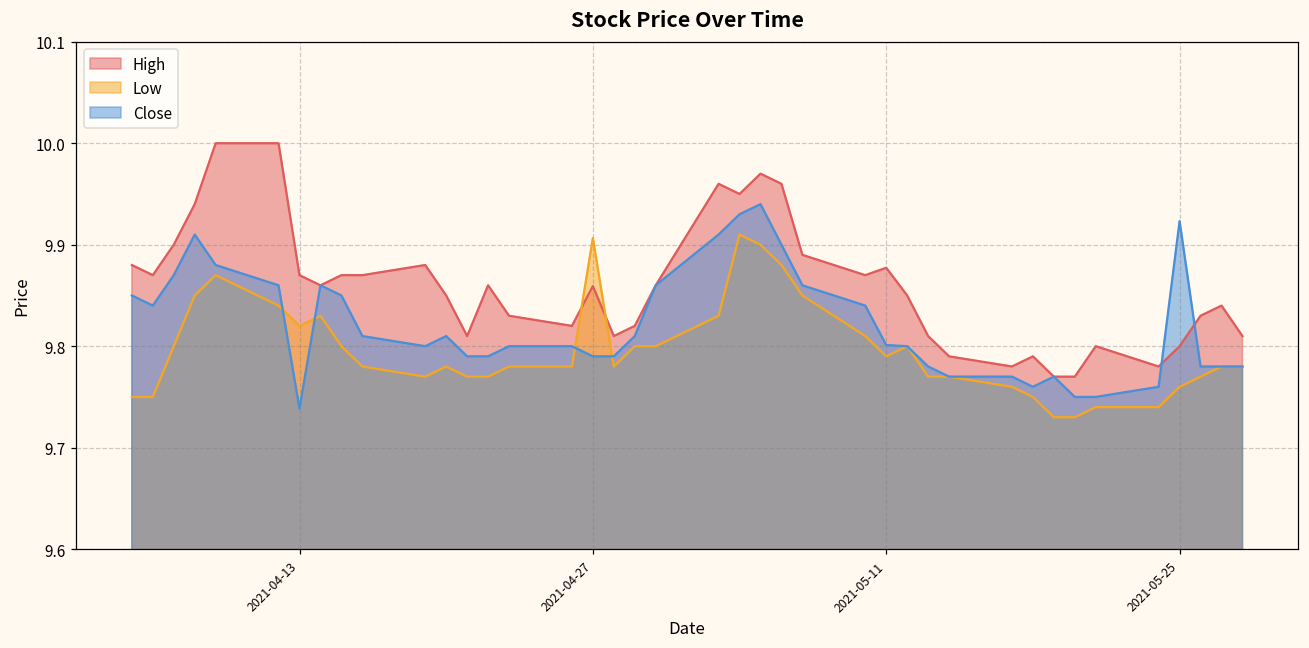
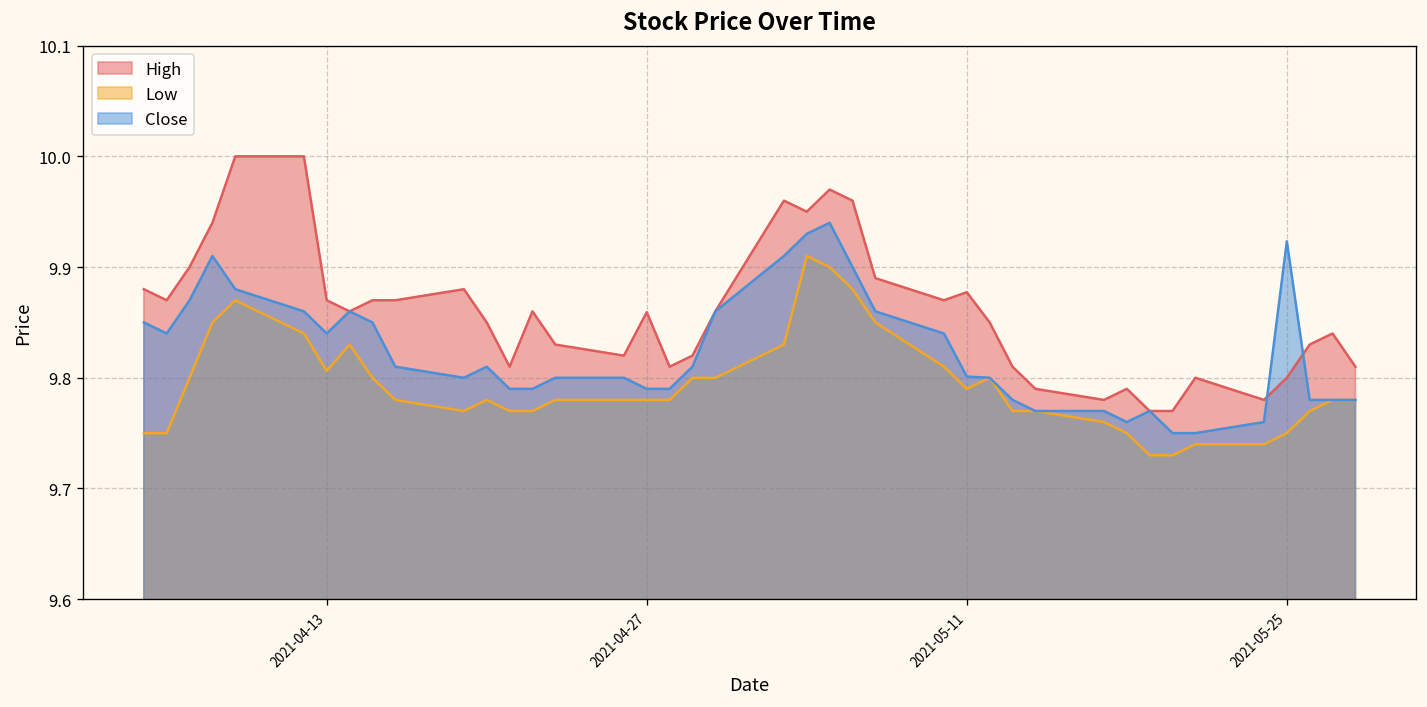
  {
    "High": {
      "2021-04-13": 9.87,
      "2021-04-27": 9.86,
      "2021-05-11": 9.88,
      "2021-05-25": 9.80
    },
    "Low": {
-     "2021-04-13": 9.82,
-     "2021-04-27": 9.91,
+     "2021-04-13": 9.81,
+     "2021-04-27": 9.78,
      "2021-05-11": 9.79,
-     "2021-05-25": 9.76
+     "2021-05-25": 9.75
    },
    "Close": {
-     "2021-04-13": 9.74,
+     "2021-04-13": 9.84,
      "2021-04-27": 9.79,
      "2021-05-11": 9.80,
      "2021-05-25": 9.92
    }
  }
